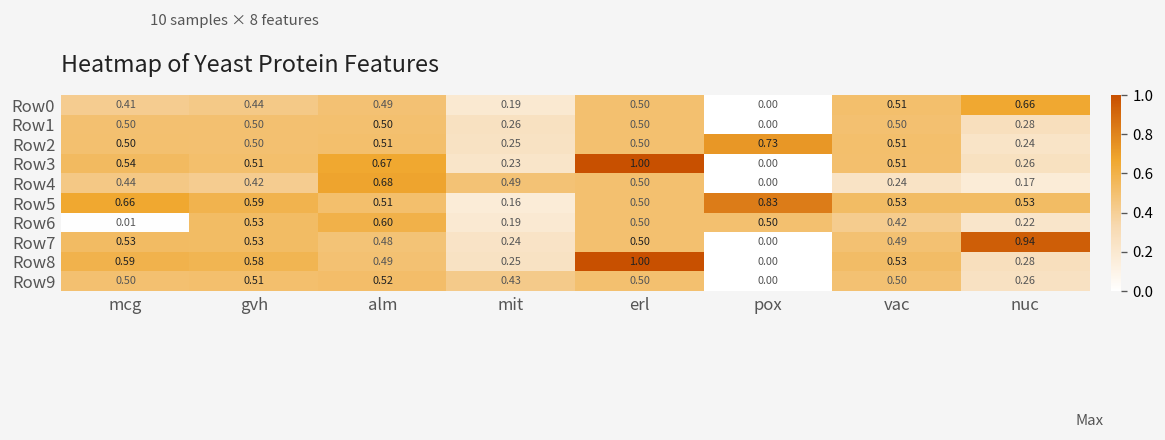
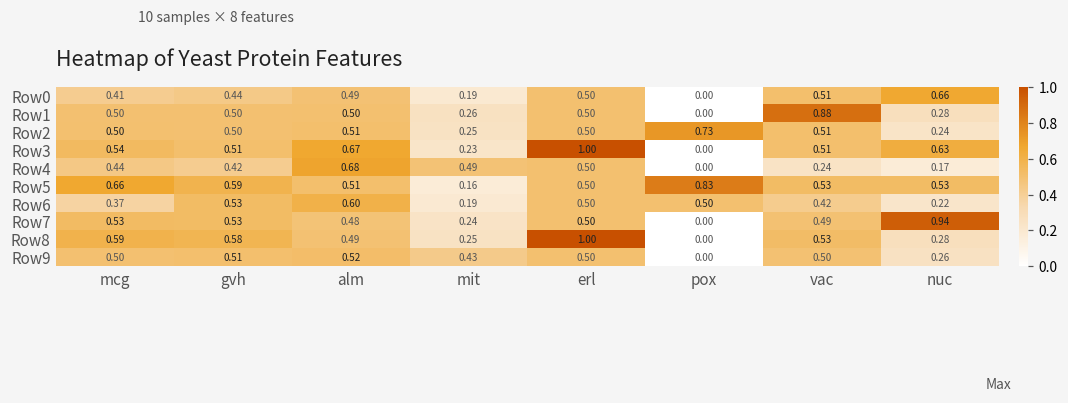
  {
    "Row0": {
      "mcg": 0.41,
      "gvh": 0.44,
      "alm": 0.49,
      "mit": 0.19,
      "erl": 0.50,
      "pox": 0.00,
      "vac": 0.51,
      "nuc": 0.66
    },
    "Row1": {
      "mcg": 0.50,
      "gvh": 0.50,
      "alm": 0.50,
      "mit": 0.26,
      "erl": 0.50,
      "pox": 0.00,
-     "vac": 0.50,
+     "vac": 0.88,
      "nuc": 0.28
    },
    "Row2": {
      "mcg": 0.50,
      "gvh": 0.50,
      "alm": 0.51,
      "mit": 0.25,
      "erl": 0.50,
      "pox": 0.73,
      "vac": 0.51,
      "nuc": 0.24
    },
    "Row3": {
      "mcg": 0.54,
      "gvh": 0.51,
      "alm": 0.67,
      "mit": 0.23,
      "erl": 1.00,
      "pox": 0.00,
      "vac": 0.51,
-     "nuc": 0.26
+     "nuc": 0.63
    },
    "Row4": {
      "mcg": 0.44,
      "gvh": 0.42,
      "alm": 0.68,
      "mit": 0.49,
      "erl": 0.50,
      "pox": 0.00,
      "vac": 0.24,
      "nuc": 0.17
    },
    "Row5": {
      "mcg": 0.66,
      "gvh": 0.59,
      "alm": 0.51,
      "mit": 0.16,
      "erl": 0.50,
      "pox": 0.83,
      "vac": 0.53,
      "nuc": 0.53
    },
    "Row6": {
-     "mcg": 0.01,
+     "mcg": 0.37,
      "gvh": 0.53,
      "alm": 0.60,
      "mit": 0.19,
      "erl": 0.50,
      "pox": 0.50,
      "vac": 0.42,
      "nuc": 0.22
    },
    "Row7": {
      "mcg": 0.53,
      "gvh": 0.53,
      "alm": 0.48,
      "mit": 0.24,
      "erl": 0.50,
      "pox": 0.00,
      "vac": 0.49,
      "nuc": 0.94
    },
    "Row8": {
      "mcg": 0.59,
      "gvh": 0.58,
      "alm": 0.49,
      "mit": 0.25,
      "erl": 1.00,
      "pox": 0.00,
      "vac": 0.53,
      "nuc": 0.28
    },
    "Row9": {
      "mcg": 0.50,
      "gvh": 0.51,
      "alm": 0.52,
      "mit": 0.43,
      "erl": 0.50,
      "pox": 0.00,
      "vac": 0.50,
      "nuc": 0.26
    }
  }
